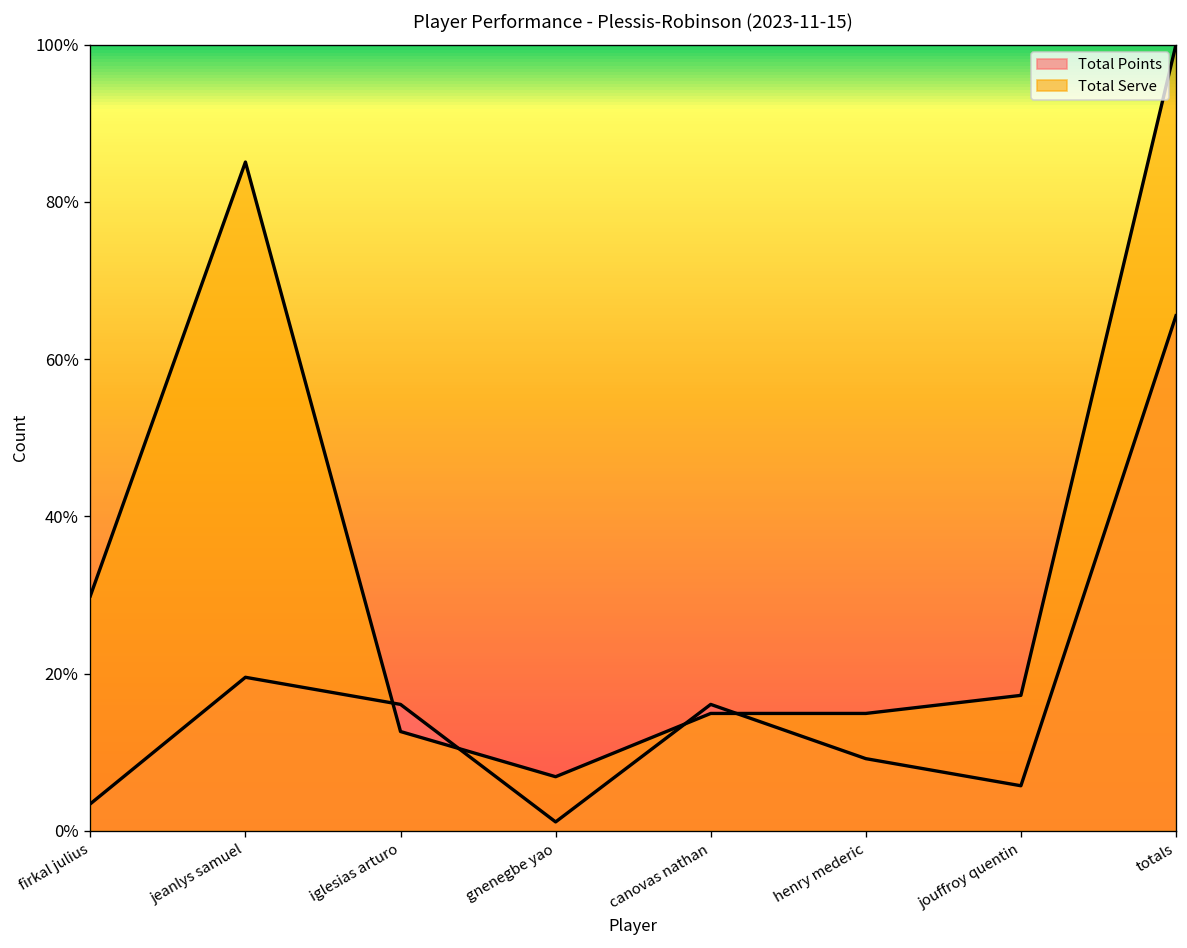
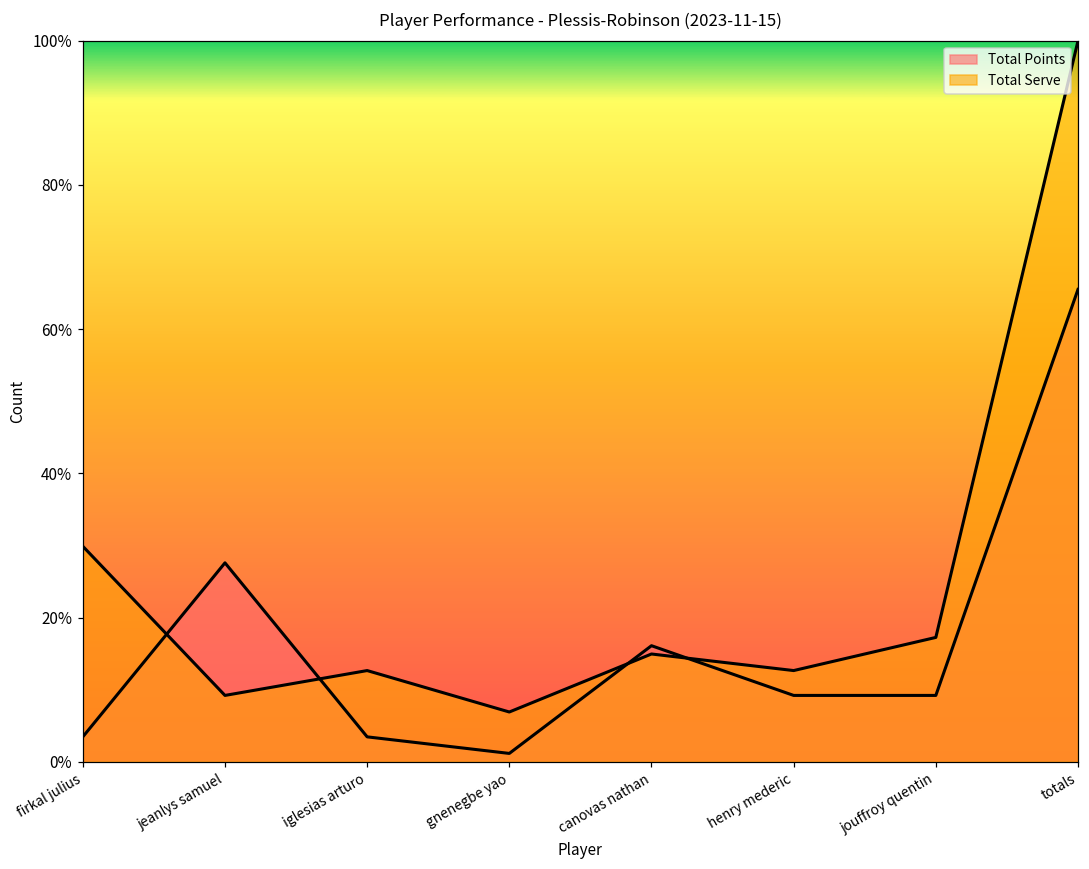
  {
    "Total Points": {
      "firkal julius": "3%",
-     "jeanlys samuel": "20%",
-     "iglesias arturo": "16%",
+     "jeanlys samuel": "28%",
+     "iglesias arturo": "3%",
      "gnenegbe yao": "1%",
      "canovas nathan": "16%",
      "henry mederic": "9%",
-     "jouffroy quentin": "6%",
+     "jouffroy quentin": "9%",
      "totals": "66%"
    },
    "Total Serve": {
      "firkal julius": "30%",
-     "jeanlys samuel": "85%",
+     "jeanlys samuel": "9%",
      "iglesias arturo": "13%",
      "gnenegbe yao": "7%",
      "canovas nathan": "15%",
-     "henry mederic": "15%",
+     "henry mederic": "13%",
      "jouffroy quentin": "17%",
      "totals": "100%"
    }
  }
